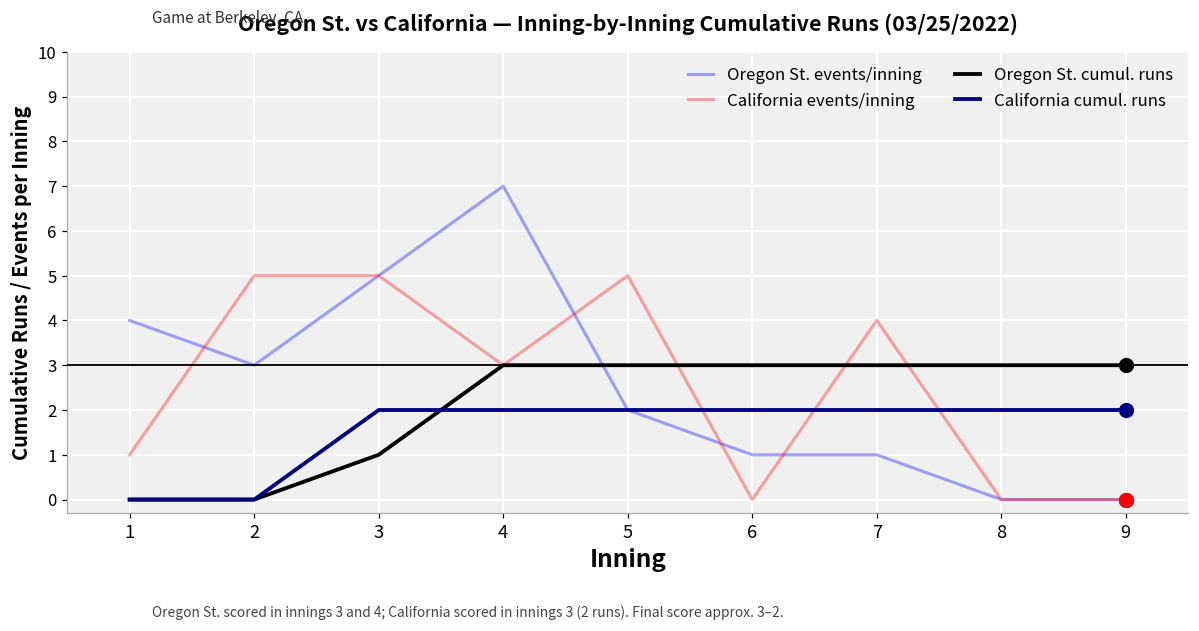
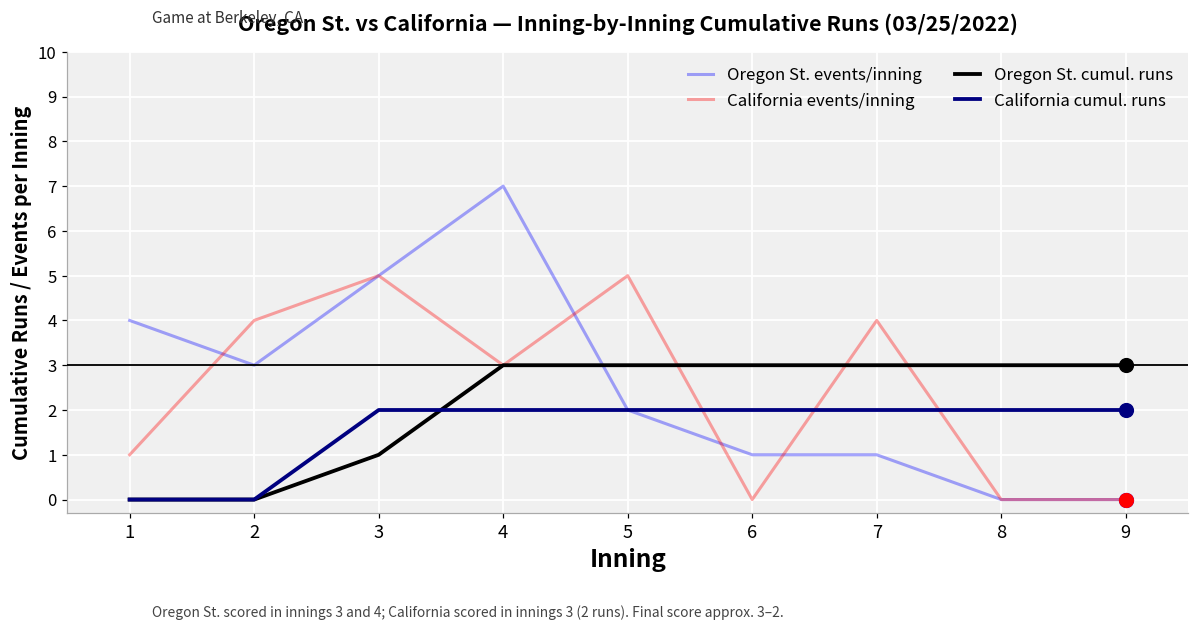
  {
    "California events/inning": {
      "1": 1,
-     "2": 5,
+     "2": 4,
      "5": 5,
      "6": 0,
      "7": 4
    }
  }
